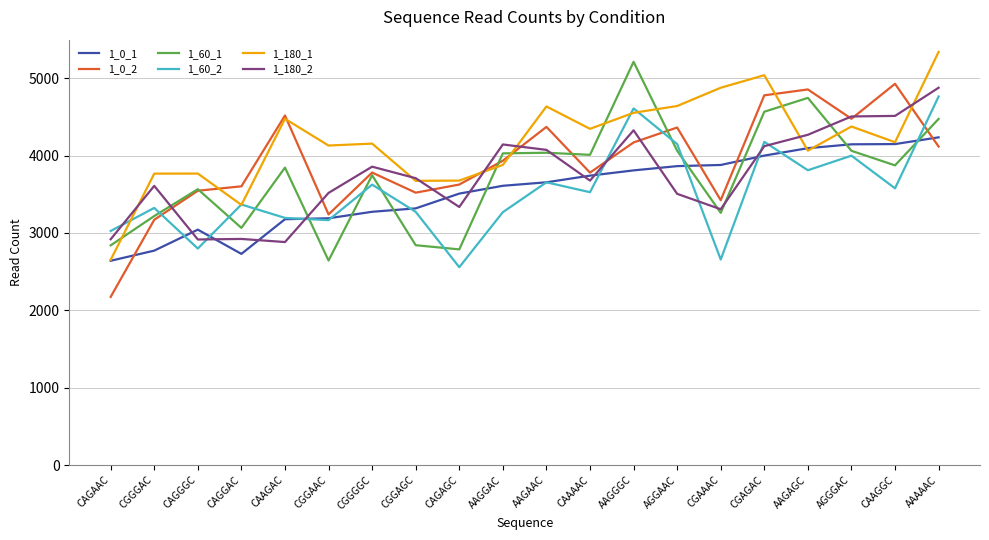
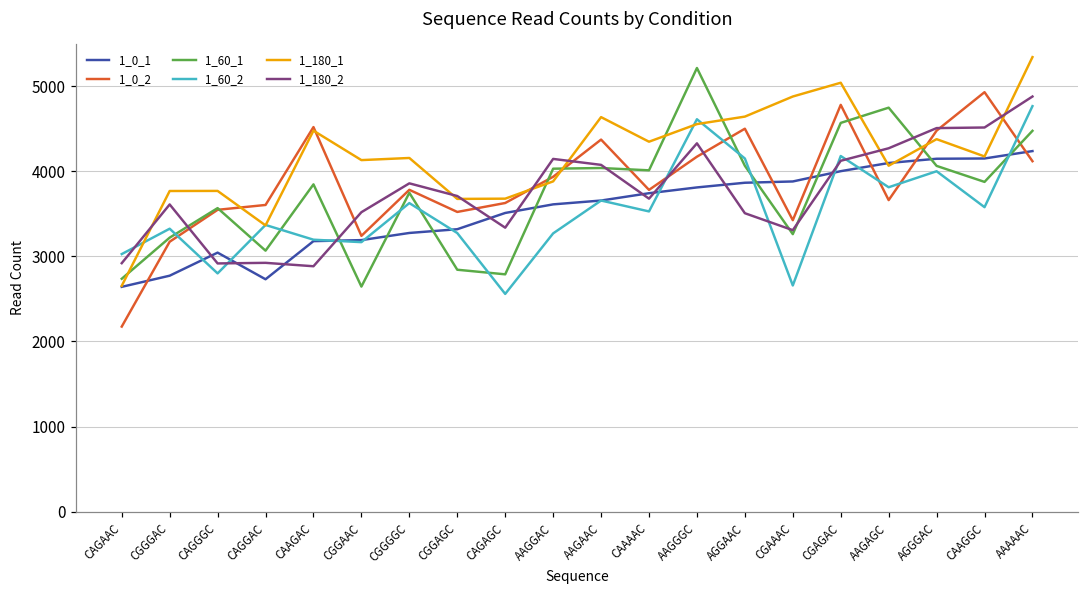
  {
    "1_0_1": {
      "CGGGAC": 2800,
      "CAGGGC": 3000,
      "CAGGAC": 2700,
      "CGGGGC": 3300,
      "CGGAGC": 3300,
      "CAGAGC": 3500,
      "AAGGAC": 3600,
      "CAAAAC": 3700,
      "AAGGGC": 3800,
      "AGGAAC": 3900,
      "CGAAAC": 3900,
      "CGAGAC": 4000,
      "AGGGAC": 4100,
      "AAAAAC": 4200
    },
    "1_0_2": {
      "CAGAAC": 2200,
      "CGGGAC": 3200,
      "CAGGAC": 3600,
      "CAAGAC": 4500,
      "CGGAAC": 3200,
      "CGGGGC": 3800,
      "CGGAGC": 3500,
      "CAGAGC": 3600,
      "AAGGAC": 3900,
      "AAGAAC": 4400,
      "CAAAAC": 3800,
      "AAGGGC": 4200,
-     "AGGAAC": 4400,
+     "AGGAAC": 4500,
      "CGAAAC": 3400,
      "CGAGAC": 4800,
-     "AAGAGC": 4900,
+     "AAGAGC": 3700,
      "CAAGGC": 4900,
      "AAAAAC": 4100
    },
    "1_60_1": {
-     "CAGAAC": 2800,
+     "CAGAAC": 2700,
      "CGGGAC": 3200,
      "CAGGAC": 3100,
      "CAAGAC": 3800,
      "CGGAAC": 2600,
      "CGGGGC": 3700,
      "CGGAGC": 2800,
      "CAGAGC": 2800,
      "AAGGAC": 4000,
      "AAGAAC": 4000,
      "CAAAAC": 4000,
      "AAGGGC": 5200,
      "AGGAAC": 4100,
      "CGAAAC": 3300,
      "CGAGAC": 4600,
      "AAGAGC": 4700,
      "AGGGAC": 4100,
      "CAAGGC": 3900,
      "AAAAAC": 4500
    },
    "1_60_2": {
      "CAGAAC": 3000,
      "CGGGAC": 3300,
      "CAGGGC": 2800,
      "CGGGGC": 3600,
      "CGGAGC": 3300,
      "CAGAGC": 2600,
      "AAGGAC": 3300,
      "CAAAAC": 3500,
      "AAGGGC": 4600,
      "AGGAAC": 4100,
      "CGAAAC": 2700,
      "CGAGAC": 4200,
      "AAGAGC": 3800,
      "AGGGAC": 4000,
      "CAAGGC": 3600,
      "AAAAAC": 4800
    },
    "1_180_1": {
      "CGGGAC": 3800,
      "CAGGGC": 3800,
      "CAAGAC": 4500,
      "CGGAAC": 4100,
      "CGGGGC": 4200,
      "CGGAGC": 3700,
      "CAGAGC": 3700,
      "AAGGAC": 3900,
      "AAGAAC": 4600,
      "CAAAAC": 4300,
      "AAGGGC": 4600,
      "AGGAAC": 4600,
      "CGAAAC": 4900,
      "CGAGAC": 5000,
      "AGGGAC": 4400,
      "AAAAAC": 5300
    },
    "1_180_2": {
      "CAGAAC": 2900,
      "CGGGAC": 3600,
      "CAGGGC": 2900,
      "CAGGAC": 2900,
      "CAAGAC": 2900,
      "CGGAAC": 3500,
      "CGGGGC": 3900,
      "CGGAGC": 3700,
      "CAGAGC": 3300,
      "AAGGAC": 4100,
      "AAGAAC": 4100,
      "CAAAAC": 3700,
      "AAGGGC": 4300,
      "AGGAAC": 3500,
      "CGAAAC": 3300,
      "CGAGAC": 4100,
      "AAGAGC": 4300,
      "CAAGGC": 4500,
      "AAAAAC": 4900
    }
  }
